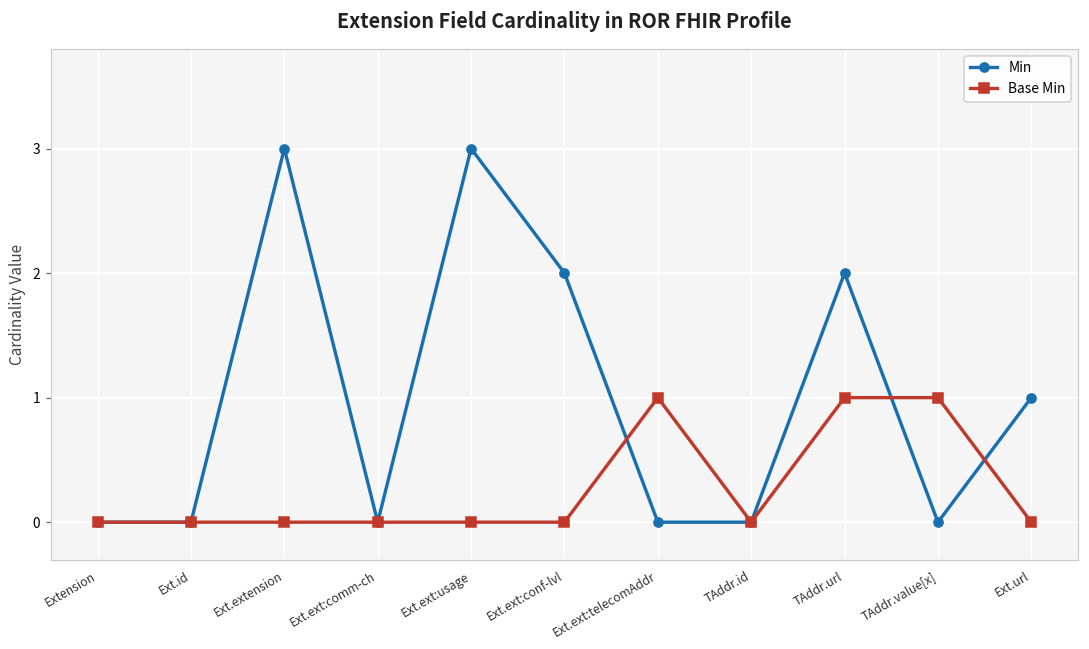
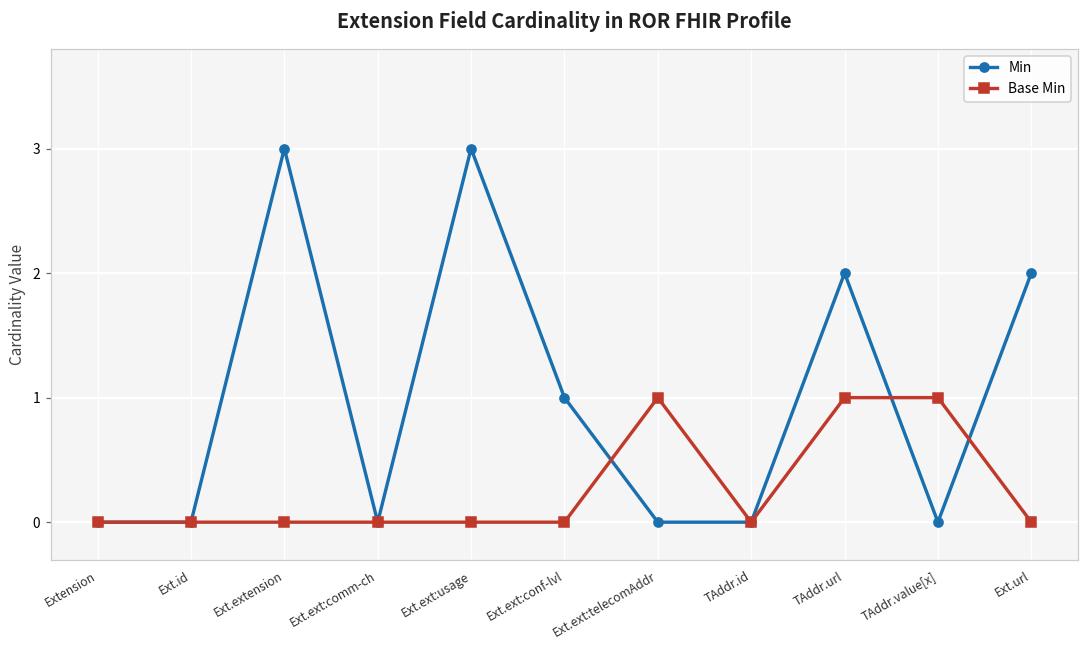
  {
    "Min": {
      "Ext.extension": 3,
      "Ext.ext:usage": 3,
-     "Ext.ext:conf-lvl": 2,
+     "Ext.ext:conf-lvl": 1,
      "Ext.ext:telecomAddr": 0,
      "TAddr.url": 2,
      "TAddr.value[x]": 0,
-     "Ext.url": 1
+     "Ext.url": 2
    },
    "Base Min": {
      "Ext.extension": 0,
      "Ext.ext:usage": 0,
      "Ext.ext:conf-lvl": 0,
      "Ext.ext:telecomAddr": 1,
      "TAddr.url": 1,
      "TAddr.value[x]": 1,
      "Ext.url": 0
    }
  }
